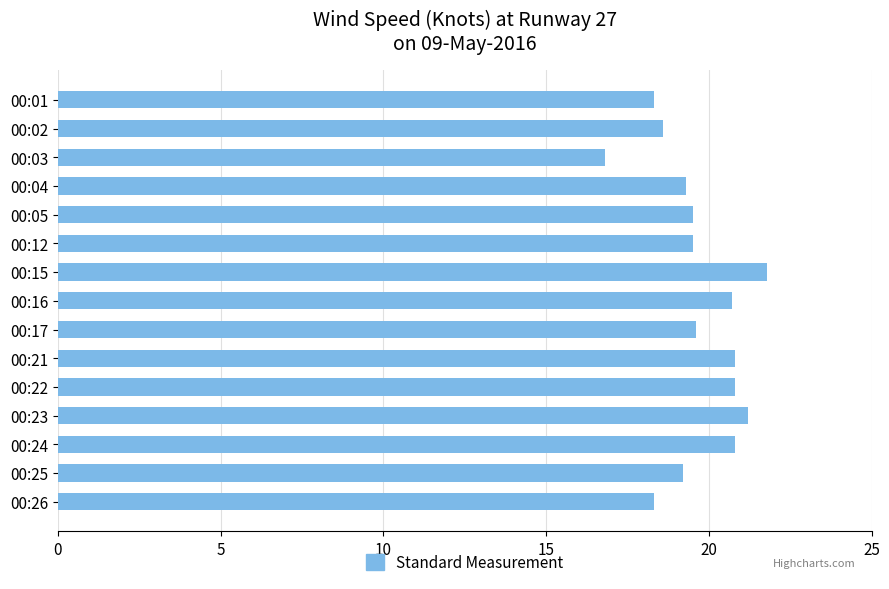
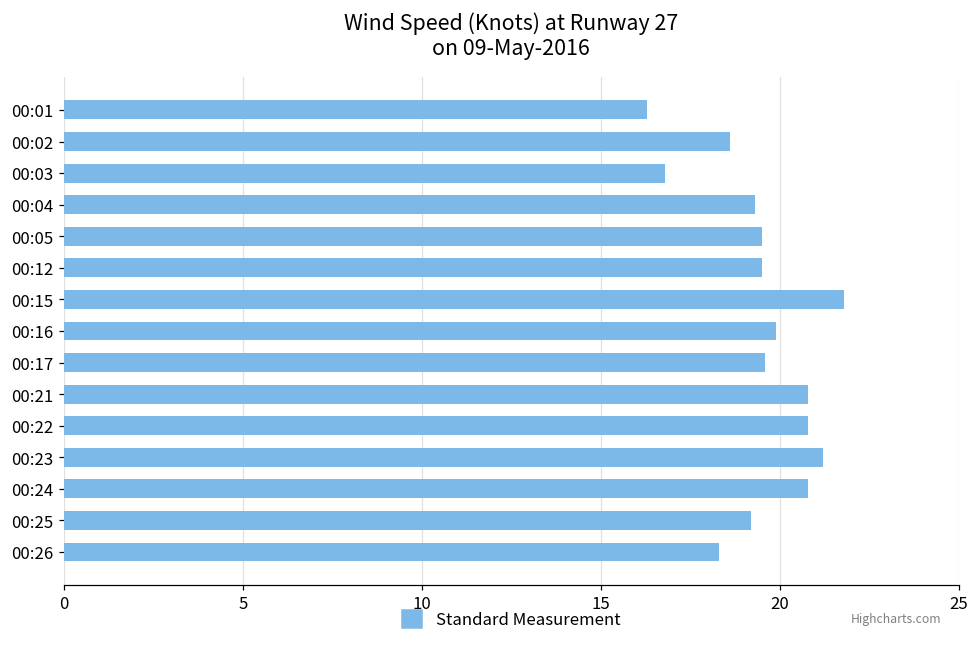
  {
-   "00:01": 18.3,
+   "00:01": 16.3,
    "00:02": 18.6,
    "00:03": 16.8,
    "00:04": 19.3,
    "00:05": 19.5,
    "00:12": 19.5,
    "00:15": 21.8,
-   "00:16": 20.7,
+   "00:16": 19.9,
    "00:17": 19.6,
    "00:21": 20.8,
    "00:22": 20.8,
    "00:23": 21.2,
    "00:24": 20.8,
    "00:25": 19.2,
    "00:26": 18.3
  }
